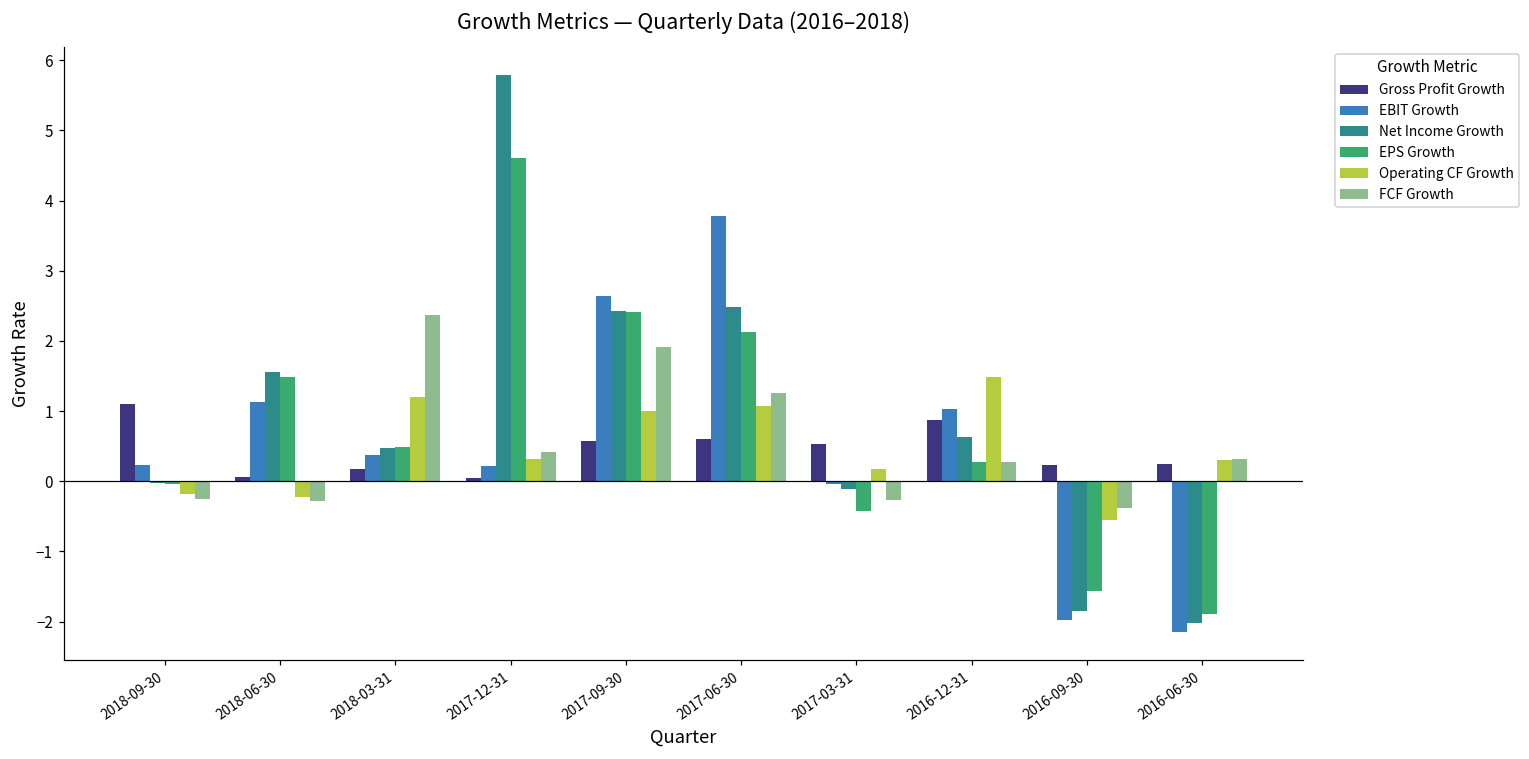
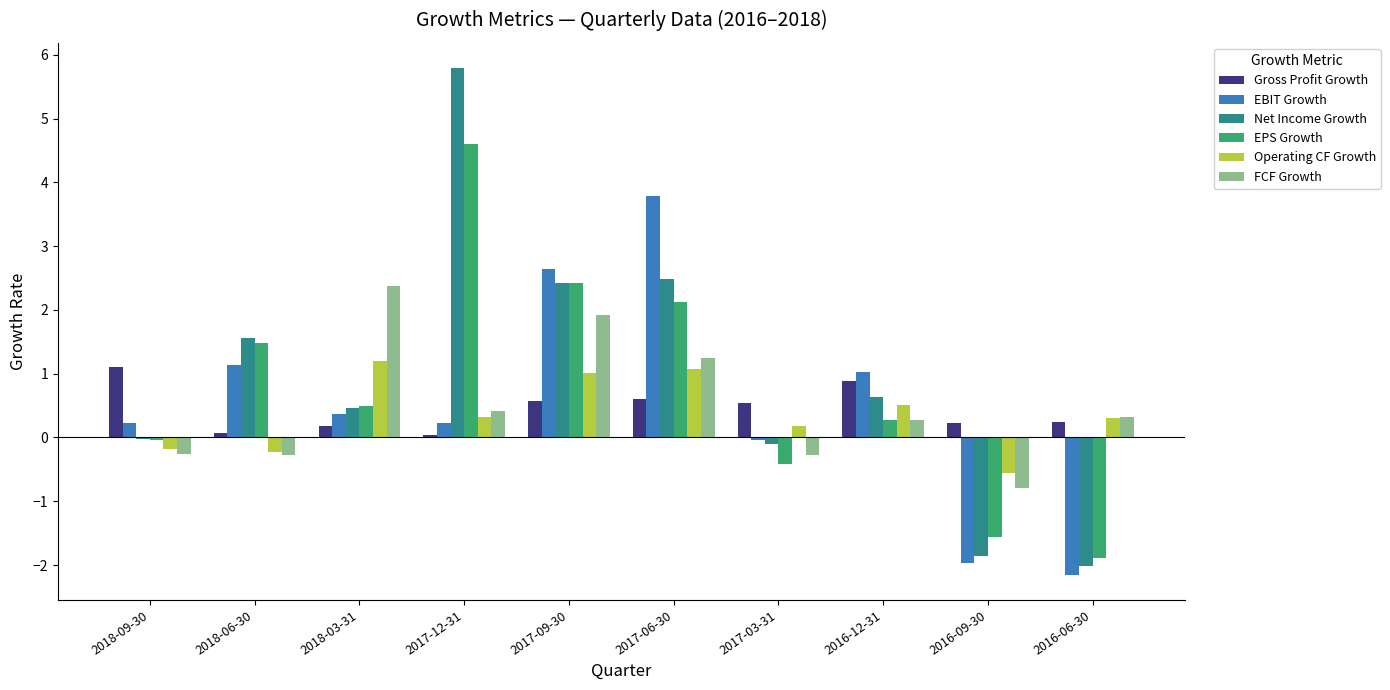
  {
    "Gross Profit Growth": {
      "2018-09-30": 1.1,
      "2018-06-30": 0.1,
      "2018-03-31": 0.2,
      "2017-12-31": 0.0,
      "2017-09-30": 0.6,
      "2017-06-30": 0.6,
      "2017-03-31": 0.5,
      "2016-12-31": 0.9,
      "2016-09-30": 0.2,
      "2016-06-30": 0.2
    },
    "Operating CF Growth": {
      "2018-09-30": -0.2,
      "2018-06-30": -0.2,
      "2018-03-31": 1.2,
      "2017-12-31": 0.3,
      "2017-09-30": 1.0,
      "2017-06-30": 1.1,
      "2017-03-31": 0.2,
-     "2016-12-31": 1.5,
+     "2016-12-31": 0.5,
      "2016-09-30": -0.6,
      "2016-06-30": 0.3
    },
    "FCF Growth": {
      "2018-09-30": -0.3,
      "2018-06-30": -0.3,
      "2018-03-31": 2.4,
      "2017-12-31": 0.4,
      "2017-09-30": 1.9,
      "2017-06-30": 1.3,
      "2017-03-31": -0.3,
      "2016-12-31": 0.3,
-     "2016-09-30": -0.4,
+     "2016-09-30": -0.8,
      "2016-06-30": 0.3
    }
  }
